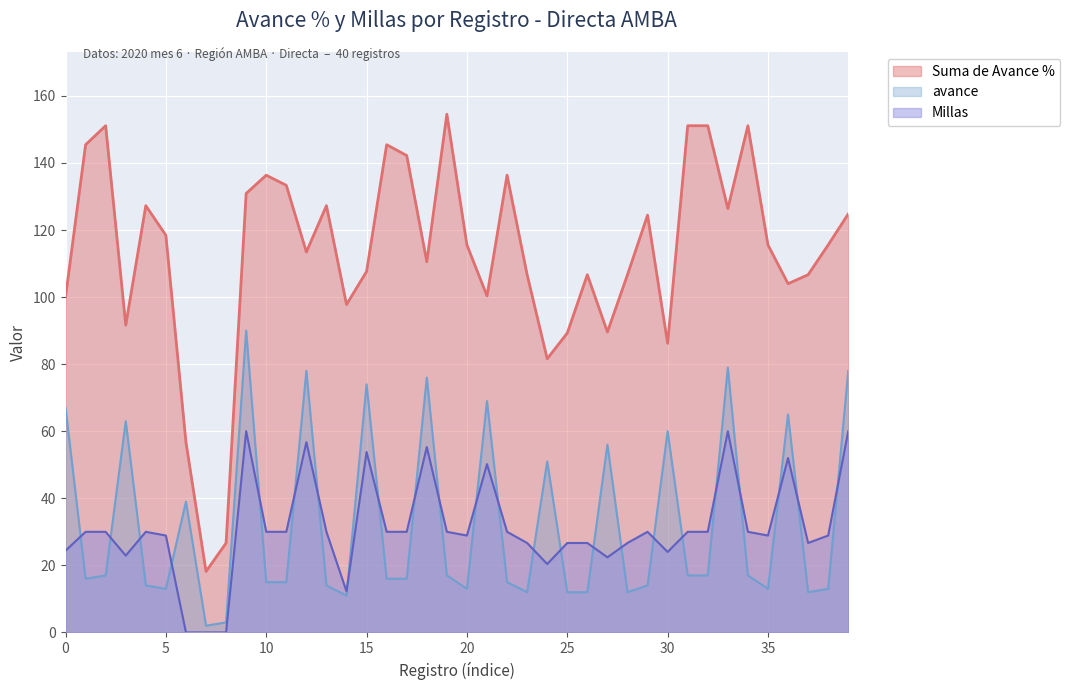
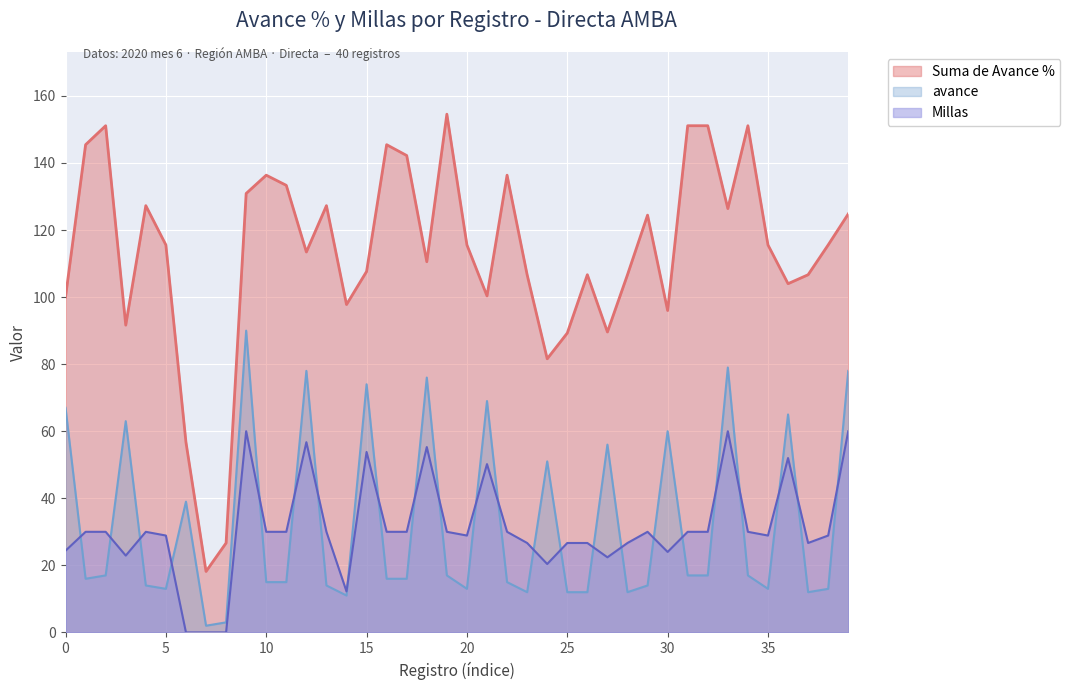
  {
    "Suma de Avance %": {
      "0": 100,
-     "5": 118,
+     "5": 116,
      "10": 136,
      "15": 108,
      "20": 116,
      "25": 89,
-     "30": 86,
+     "30": 96,
      "35": 116
    }
  }
